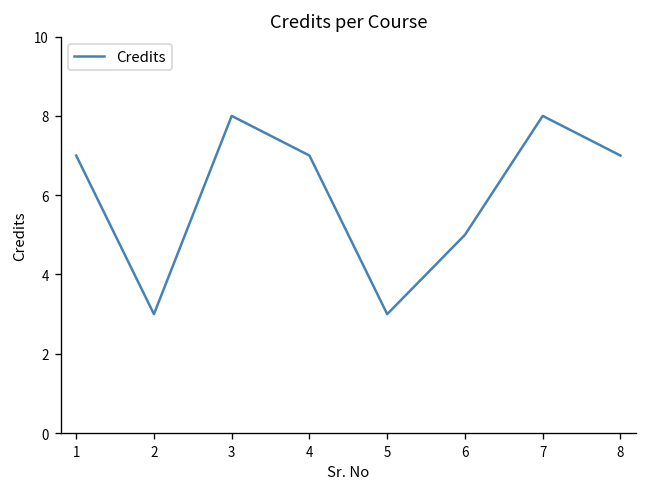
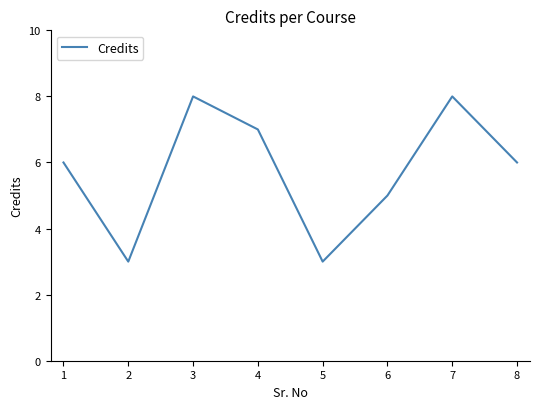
  {
-   "1": 7,
+   "1": 6,
    "2": 3,
    "3": 8,
    "4": 7,
    "5": 3,
    "6": 5,
    "7": 8,
-   "8": 7
+   "8": 6
  }
